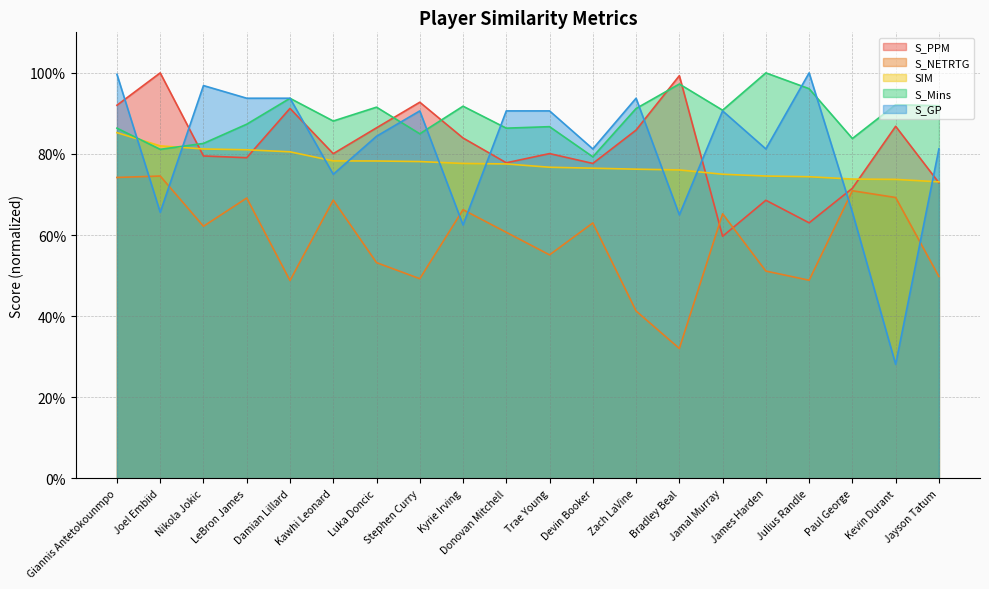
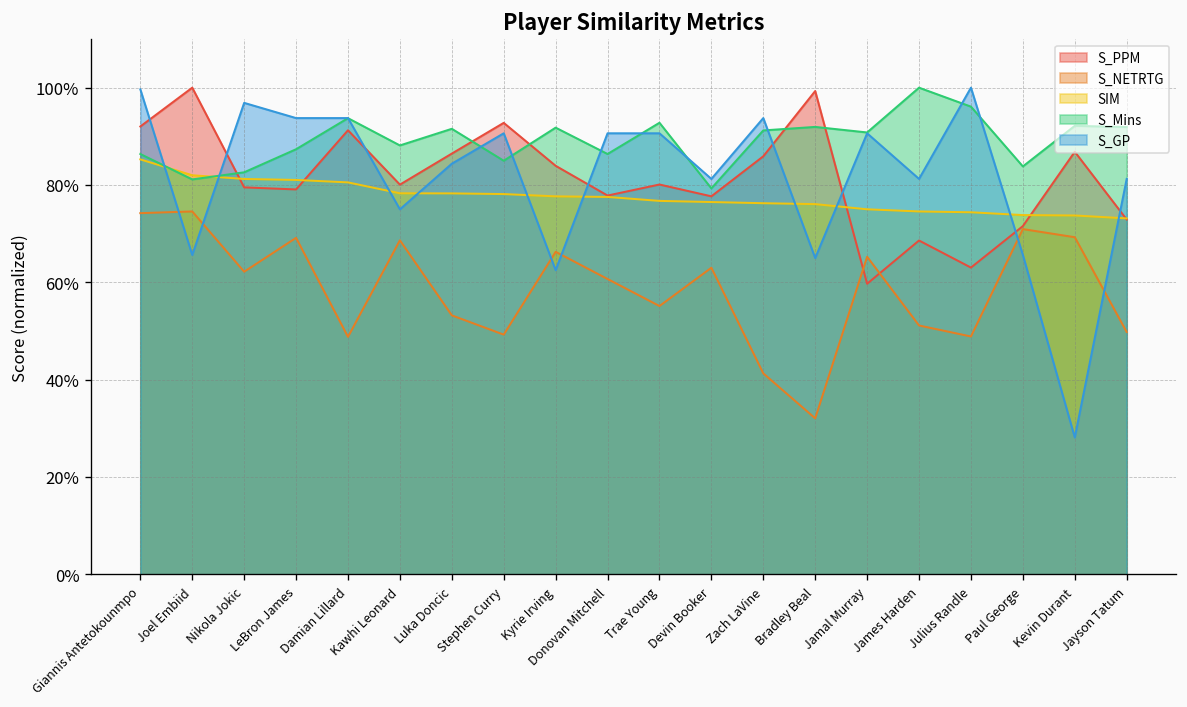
  {
    "S_Mins": {
      "Giannis Antetokounmpo": "86%",
      "Joel Embiid": "81%",
      "Nikola Jokic": "83%",
      "LeBron James": "87%",
      "Kawhi Leonard": "88%",
      "Luka Doncic": "92%",
      "Stephen Curry": "85%",
      "Kyrie Irving": "92%",
      "Donovan Mitchell": "86%",
-     "Trae Young": "87%",
+     "Trae Young": "93%",
      "Devin Booker": "79%",
      "Zach LaVine": "91%",
-     "Bradley Beal": "97%",
+     "Bradley Beal": "92%",
      "James Harden": "100%",
      "Julius Randle": "96%",
      "Paul George": "84%"
    },
    "S_GP": {
      "Giannis Antetokounmpo": "100%",
      "Joel Embiid": "66%",
      "Nikola Jokic": "97%",
      "LeBron James": "94%",
      "Kawhi Leonard": "75%",
      "Luka Doncic": "84%",
      "Stephen Curry": "91%",
      "Kyrie Irving": "63%",
      "Donovan Mitchell": "91%",
      "Trae Young": "91%",
      "Devin Booker": "81%",
      "Zach LaVine": "94%",
      "Bradley Beal": "65%",
      "James Harden": "81%",
      "Julius Randle": "100%",
      "Paul George": "66%",
      "Kevin Durant": "28%",
      "Jayson Tatum": "81%"
    }
  }
